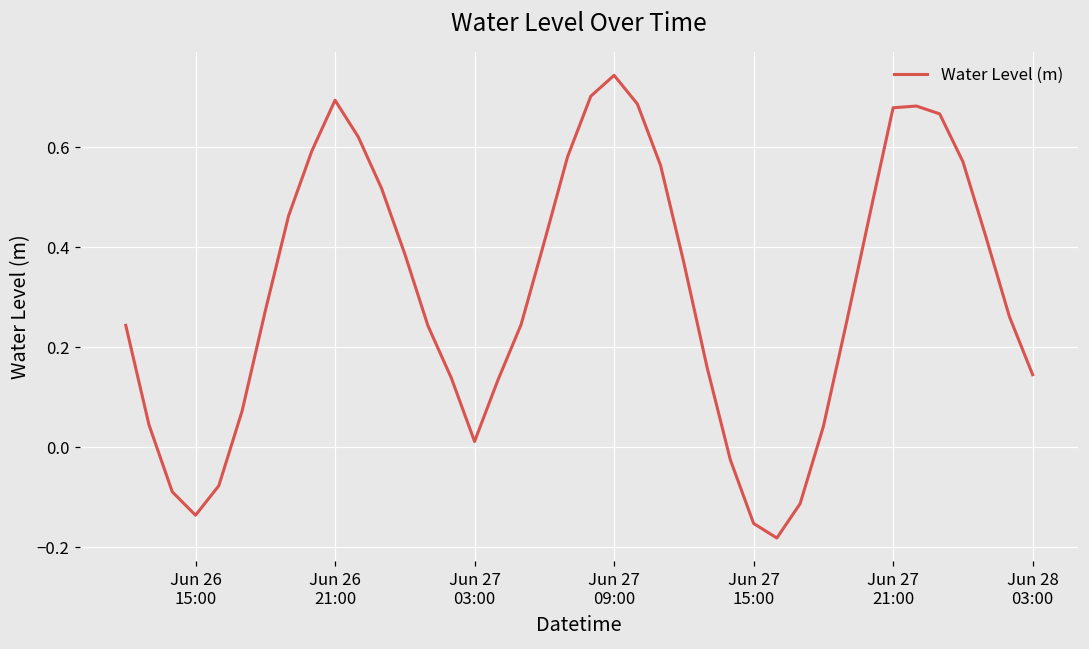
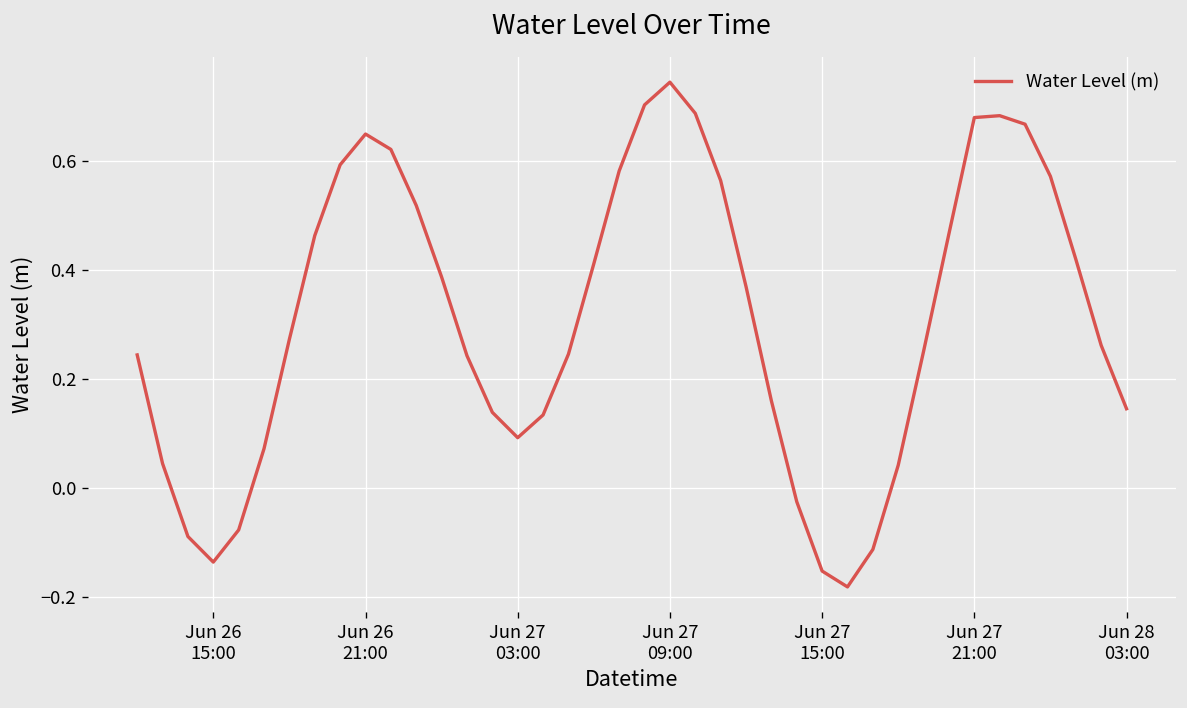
  {
    "Jun 26 15:00": -0.14,
-   "Jun 26 21:00": 0.69,
-   "Jun 27 03:00": 0.01,
+   "Jun 26 21:00": 0.65,
+   "Jun 27 03:00": 0.09,
    "Jun 27 09:00": 0.74,
    "Jun 27 15:00": -0.15,
    "Jun 27 21:00": 0.68,
    "Jun 28 03:00": 0.15
  }
